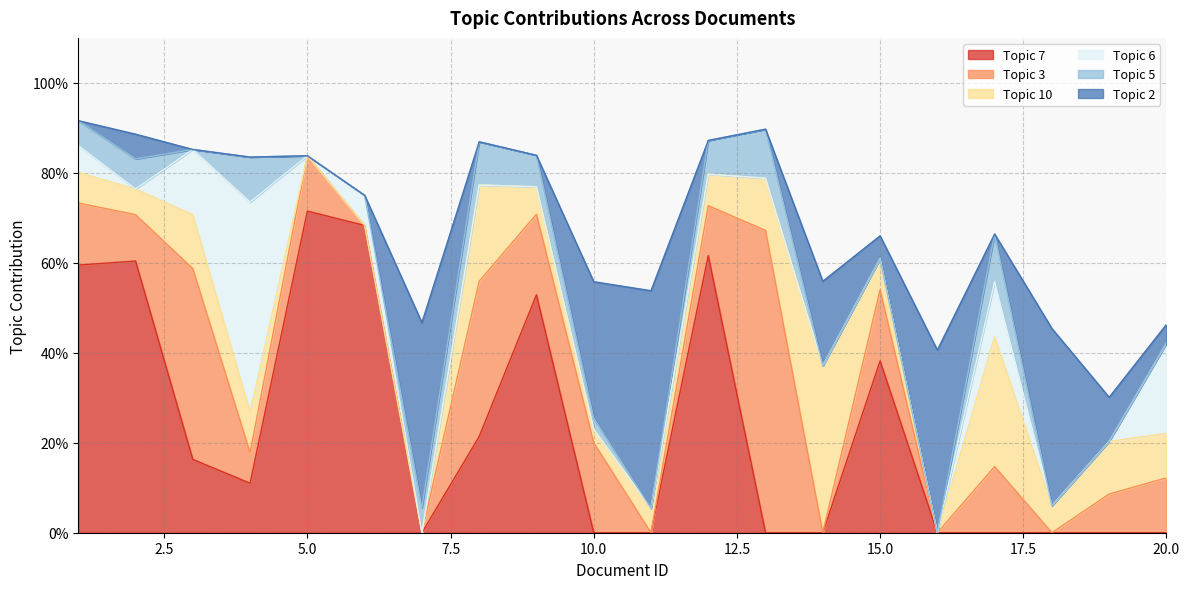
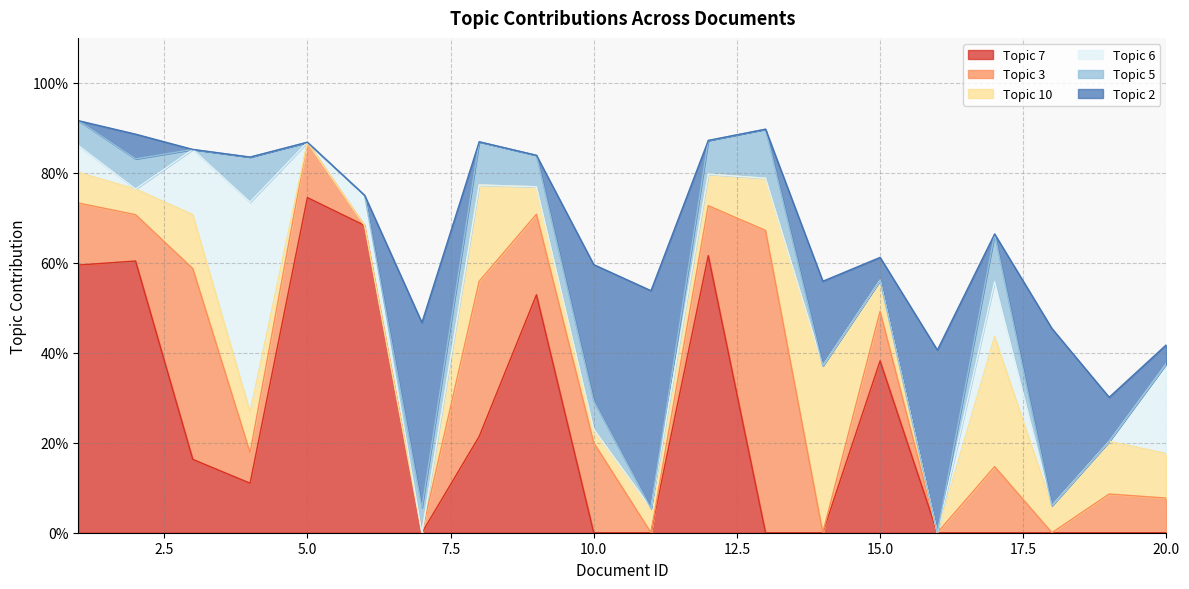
  {
    "Topic 7": {
-     "5.0": "72%",
+     "5.0": "75%",
      "10.0": "0%",
      "15.0": "38%",
      "20.0": "0%"
    },
    "Topic 3": {
      "10.0": "20%",
-     "15.0": "16%",
-     "20.0": "12%"
+     "15.0": "11%",
+     "20.0": "8%"
    },
    "Topic 10": {
      "20.0": "10%"
    },
    "Topic 5": {
-     "10.0": "2%"
+     "10.0": "6%"
    },
    "Topic 2": {
      "10.0": "30%",
      "15.0": "5%",
      "20.0": "4%"
    }
  }
